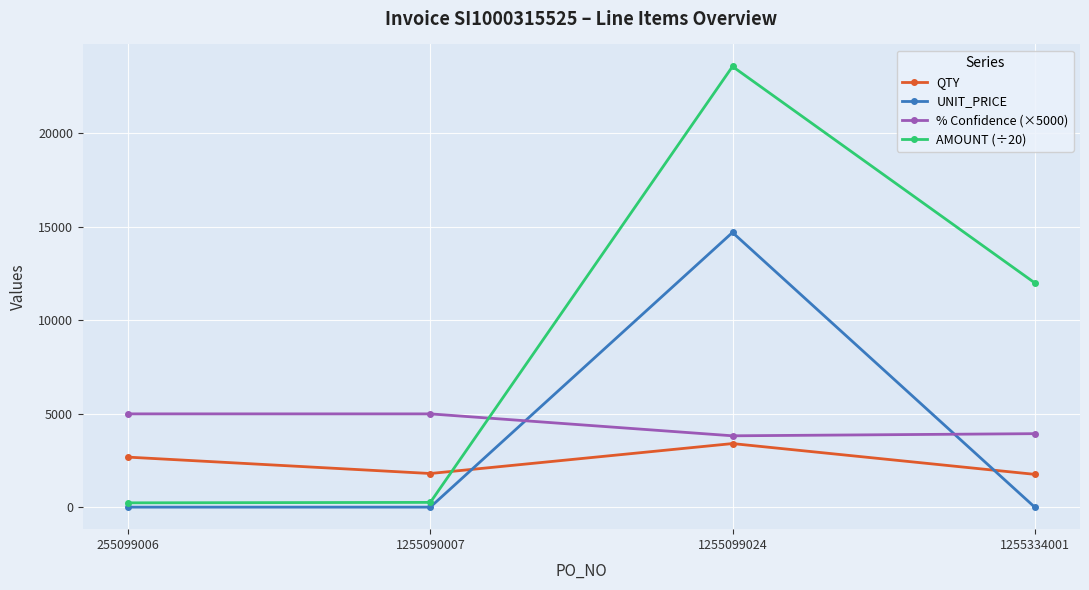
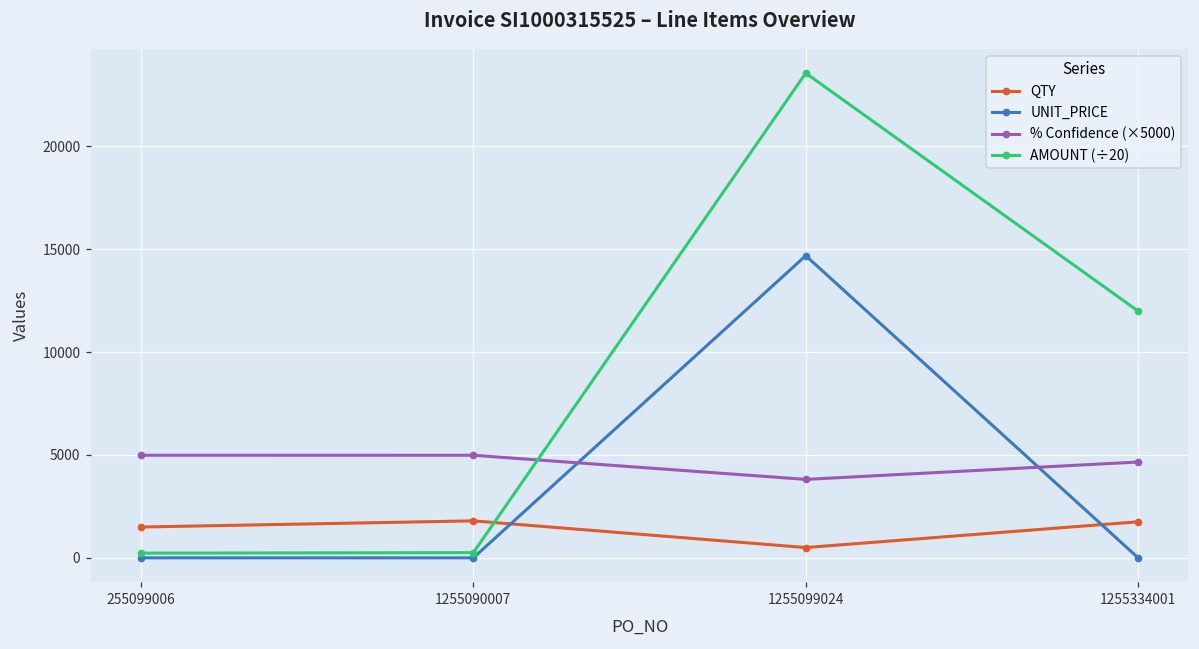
  {
    "QTY": {
-     "255099006": 2700,
+     "255099006": 1500,
      "1255090007": 1800,
-     "1255099024": 3400,
+     "1255099024": 500,
      "1255334001": 1800
    },
    "UNIT_PRICE": {
      "255099006": 0,
      "1255090007": 0,
      "1255099024": 14700,
      "1255334001": 0
    },
    "% Confidence (×5000)": {
      "255099006": 5000,
      "1255090007": 5000,
      "1255099024": 3800,
-     "1255334001": 3900
+     "1255334001": 4700
    },
    "AMOUNT (÷20)": {
      "255099006": 200,
      "1255090007": 300,
      "1255099024": 23600,
      "1255334001": 12000
    }
  }
